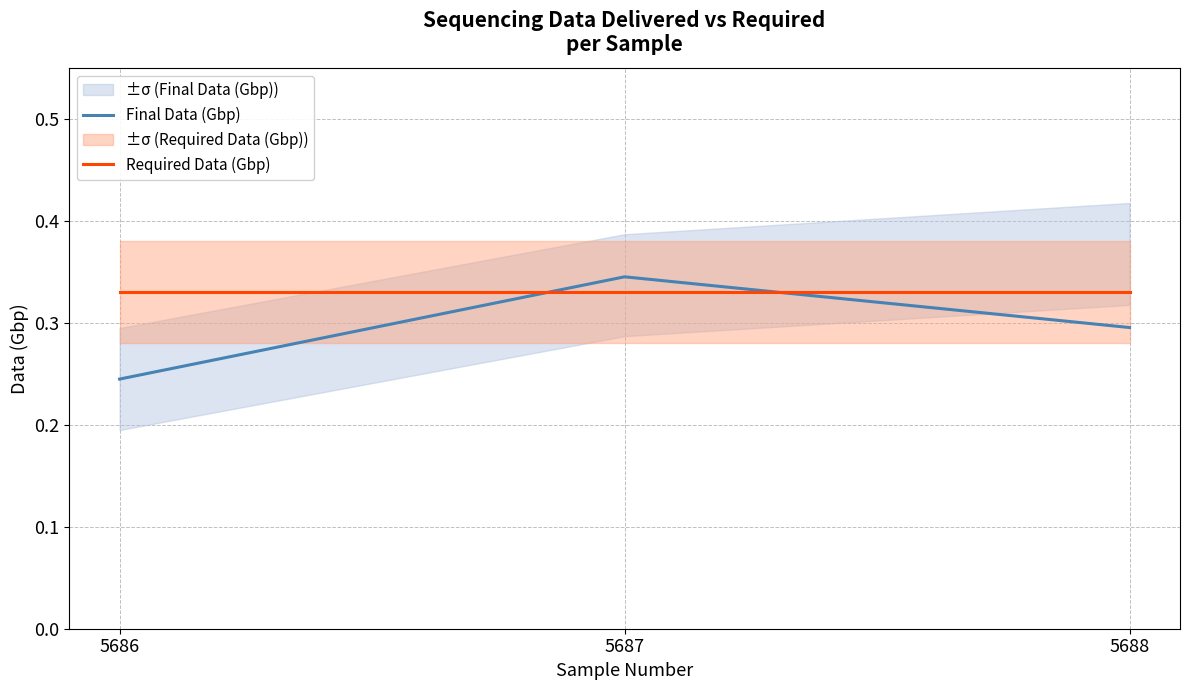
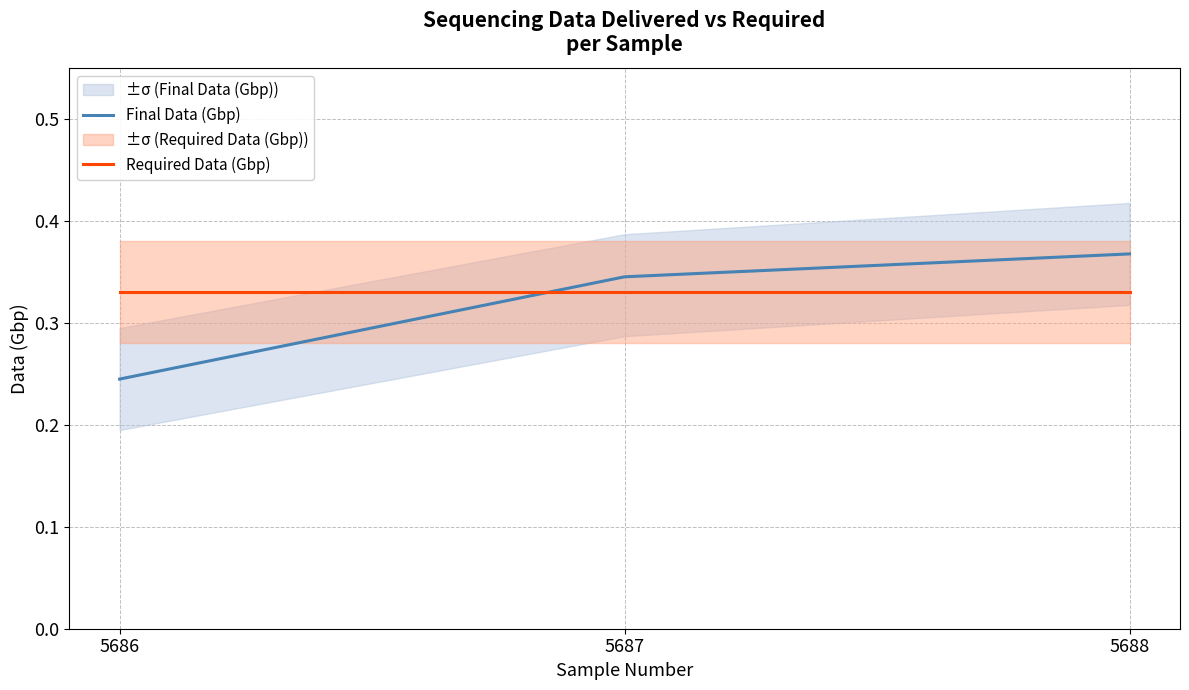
  {
    "Final Data (Gbp)": {
      "5686": 0.245,
      "5687": 0.345,
-     "5688": 0.295
+     "5688": 0.368
    },
    "Required Data (Gbp)": {
      "5686": 0.330,
      "5687": 0.330,
      "5688": 0.330
    },
    "±σ (Required Data (Gbp))": {
      "5686": 0.380,
      "5687": 0.380,
      "5688": 0.380
    }
  }
